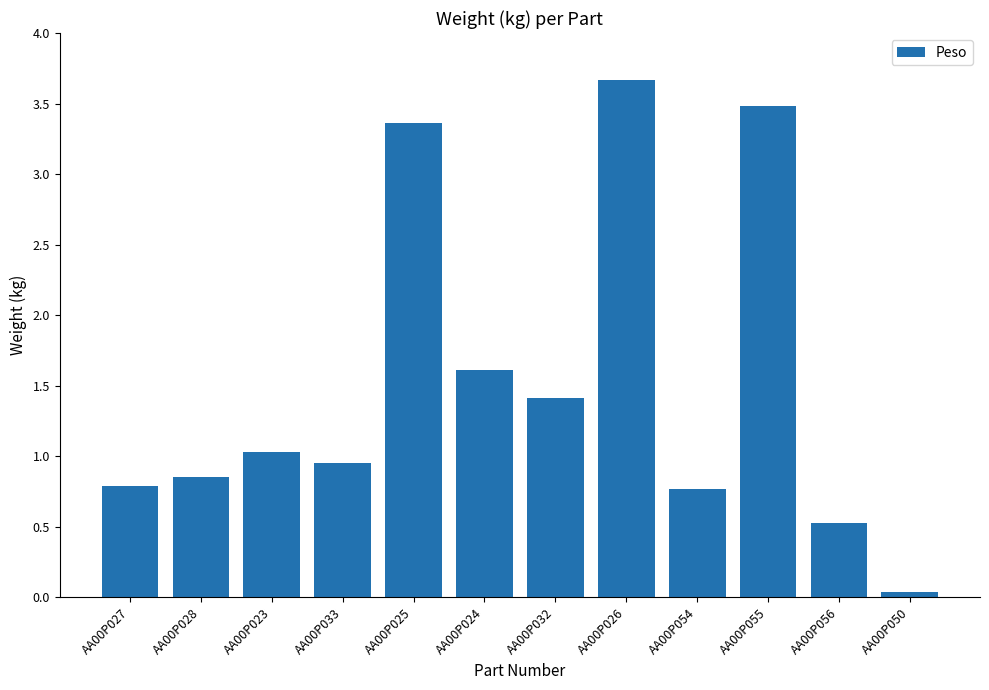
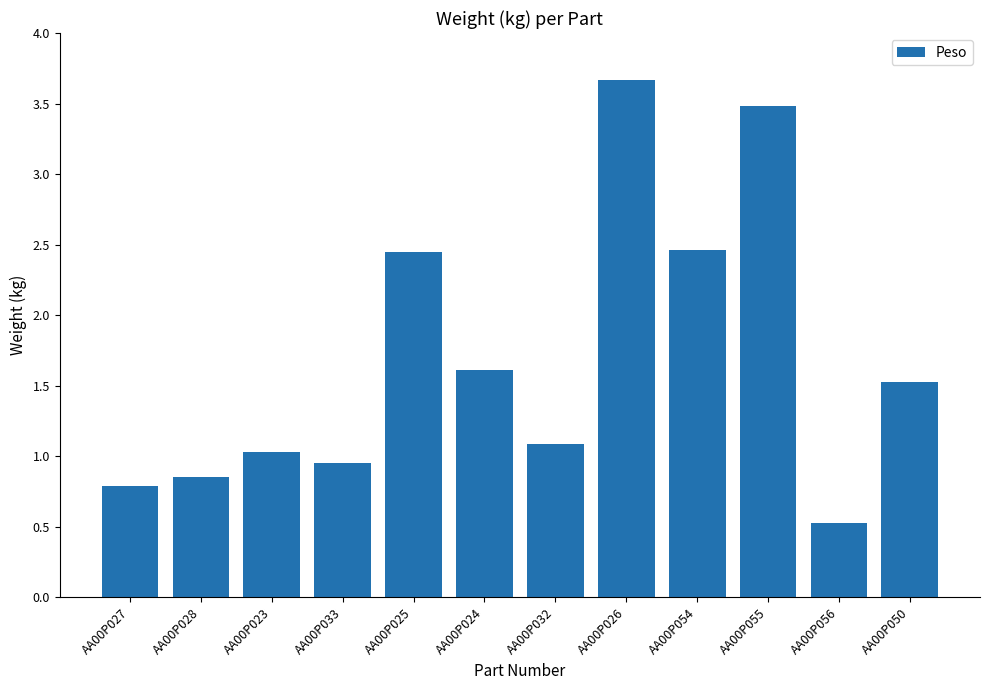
  {
    "AA00P027": 0.79,
    "AA00P028": 0.85,
    "AA00P023": 1.03,
    "AA00P033": 0.95,
-   "AA00P025": 3.36,
+   "AA00P025": 2.45,
    "AA00P024": 1.61,
-   "AA00P032": 1.41,
+   "AA00P032": 1.09,
    "AA00P026": 3.67,
-   "AA00P054": 0.77,
+   "AA00P054": 2.46,
    "AA00P055": 3.48,
    "AA00P056": 0.53,
-   "AA00P050": 0.04
+   "AA00P050": 1.52
  }
